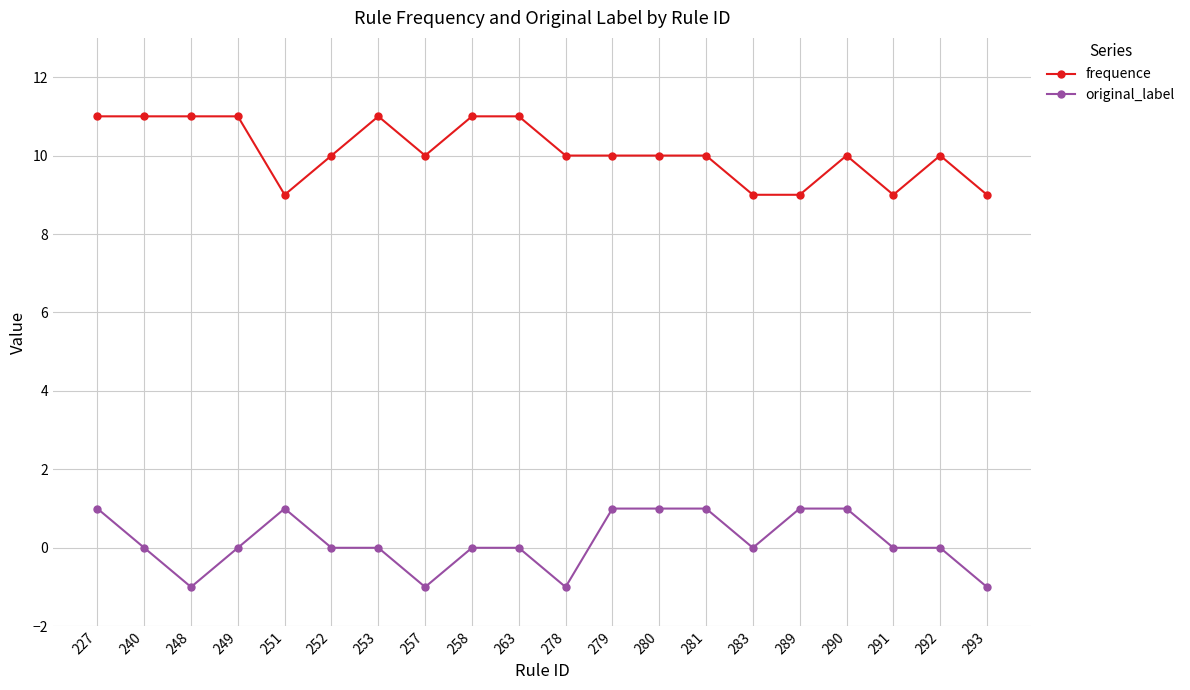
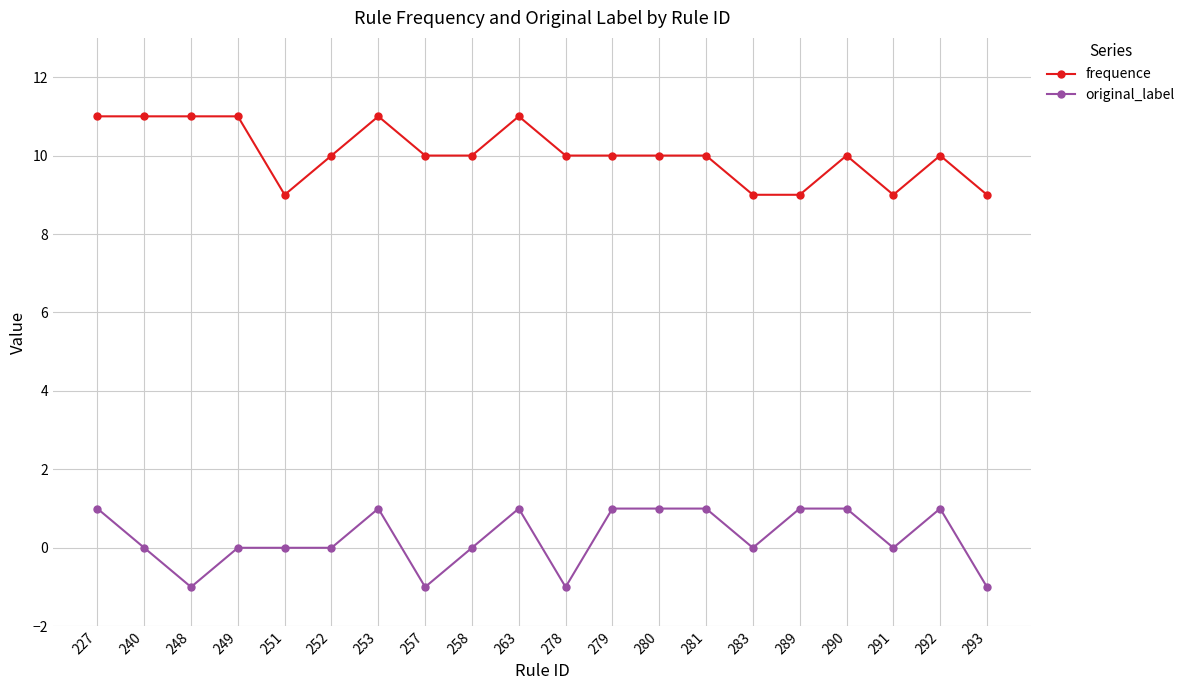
  {
    "frequence": {
      "227": 11,
      "240": 11,
      "248": 11,
      "249": 11,
      "251": 9,
      "252": 10,
      "253": 11,
      "257": 10,
-     "258": 11,
+     "258": 10,
      "263": 11,
      "278": 10,
      "279": 10,
      "280": 10,
      "281": 10,
      "283": 9,
      "289": 9,
      "290": 10,
      "291": 9,
      "292": 10,
      "293": 9
    },
    "original_label": {
      "227": 1,
      "240": 0,
      "248": -1,
      "249": 0,
-     "251": 1,
+     "251": 0,
      "252": 0,
-     "253": 0,
+     "253": 1,
      "257": -1,
      "258": 0,
-     "263": 0,
+     "263": 1,
      "278": -1,
      "279": 1,
      "280": 1,
      "281": 1,
      "283": 0,
      "289": 1,
      "290": 1,
      "291": 0,
-     "292": 0,
+     "292": 1,
      "293": -1
    }
  }
